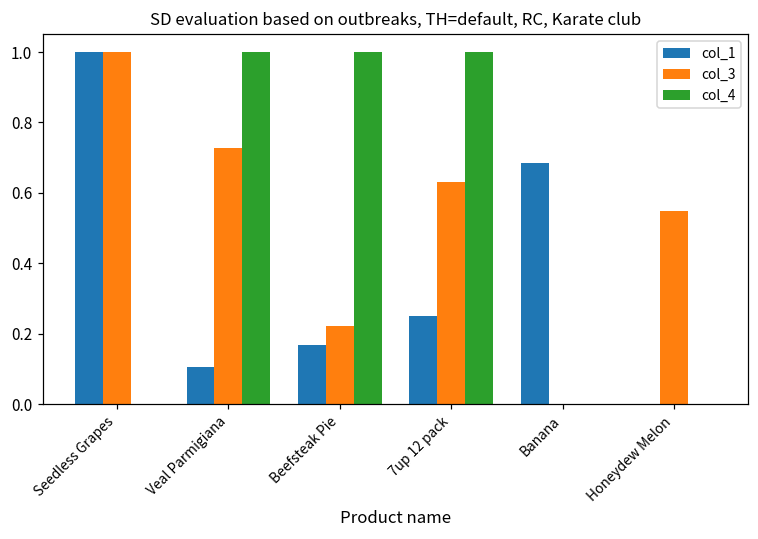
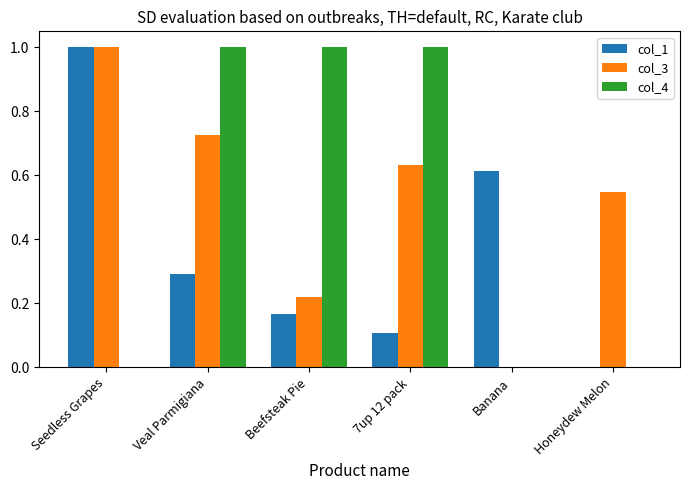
  {
    "col_1": {
      "Seedless Grapes": 1.00,
-     "Veal Parmigiana": 0.10,
+     "Veal Parmigiana": 0.29,
      "Beefsteak Pie": 0.17,
-     "7up 12 pack": 0.25,
-     "Banana": 0.69,
+     "7up 12 pack": 0.11,
+     "Banana": 0.61,
      "Honeydew Melon": 0.00
    },
    "col_3": {
      "Seedless Grapes": 1.00,
      "Veal Parmigiana": 0.73,
      "Beefsteak Pie": 0.22,
      "7up 12 pack": 0.63,
      "Banana": 0.00,
      "Honeydew Melon": 0.55
    },
    "col_4": {
      "Seedless Grapes": 0.00,
      "Veal Parmigiana": 1.00,
      "Beefsteak Pie": 1.00,
      "7up 12 pack": 1.00,
      "Banana": 0.00,
      "Honeydew Melon": 0.00
    }
  }
